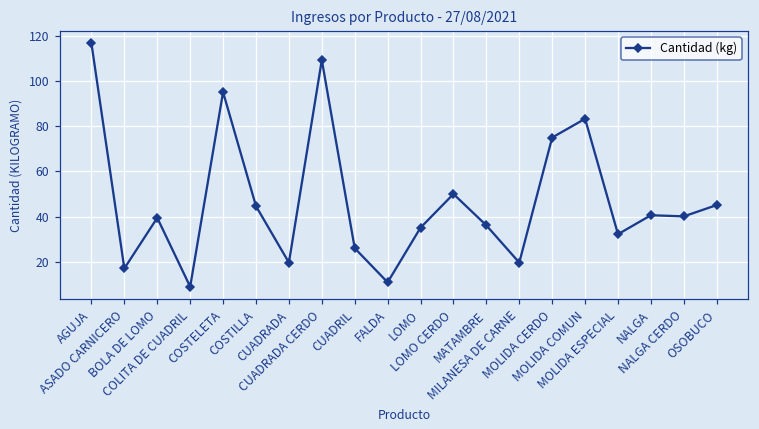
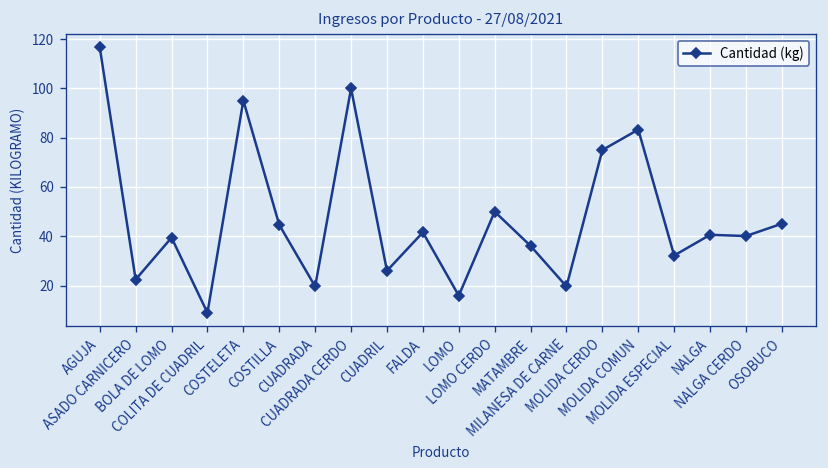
  {
    "AGUJA": 117,
-   "ASADO CARNICERO": 17,
+   "ASADO CARNICERO": 22,
    "BOLA DE LOMO": 39,
    "COLITA DE CUADRIL": 9,
    "COSTELETA": 95,
    "COSTILLA": 45,
    "CUADRADA": 20,
-   "CUADRADA CERDO": 109,
+   "CUADRADA CERDO": 100,
    "CUADRIL": 26,
-   "FALDA": 11,
-   "LOMO": 35,
+   "FALDA": 42,
+   "LOMO": 16,
    "LOMO CERDO": 50,
    "MATAMBRE": 36,
    "MILANESA DE CARNE": 20,
    "MOLIDA CERDO": 75,
    "MOLIDA COMUN": 83,
    "MOLIDA ESPECIAL": 32,
    "NALGA": 41,
    "NALGA CERDO": 40,
    "OSOBUCO": 45
  }
